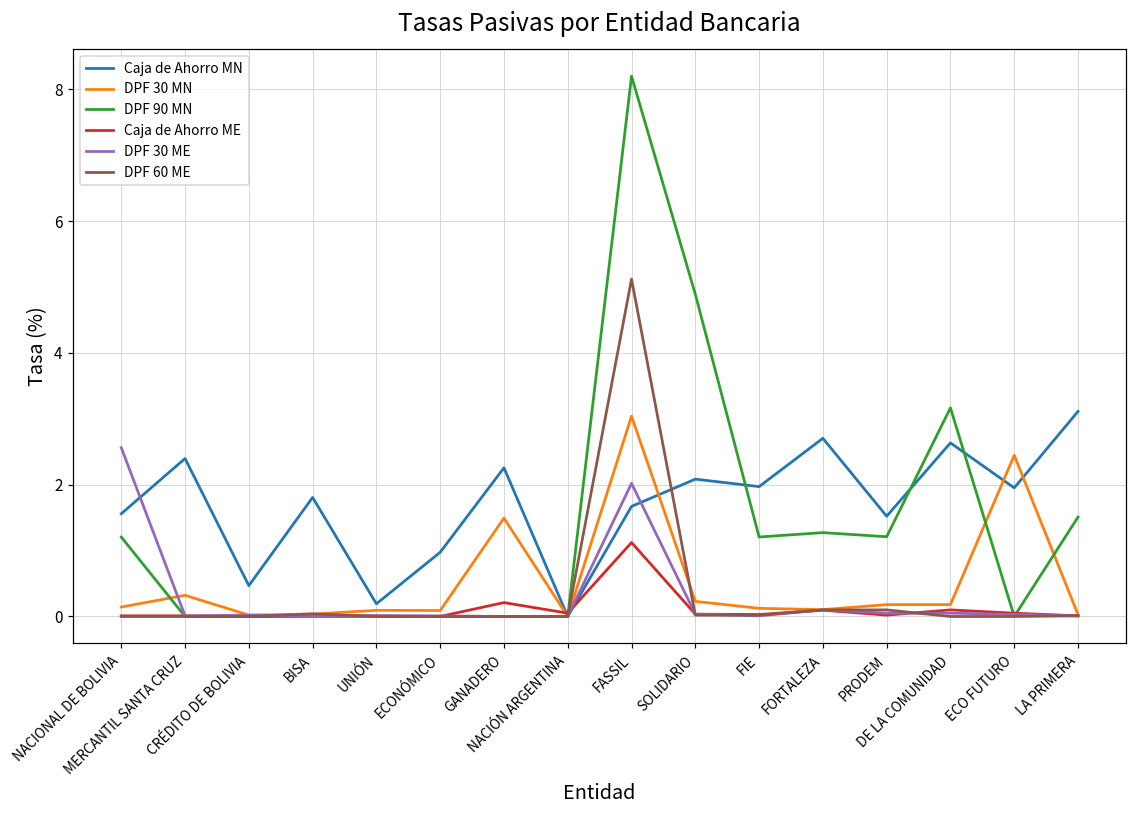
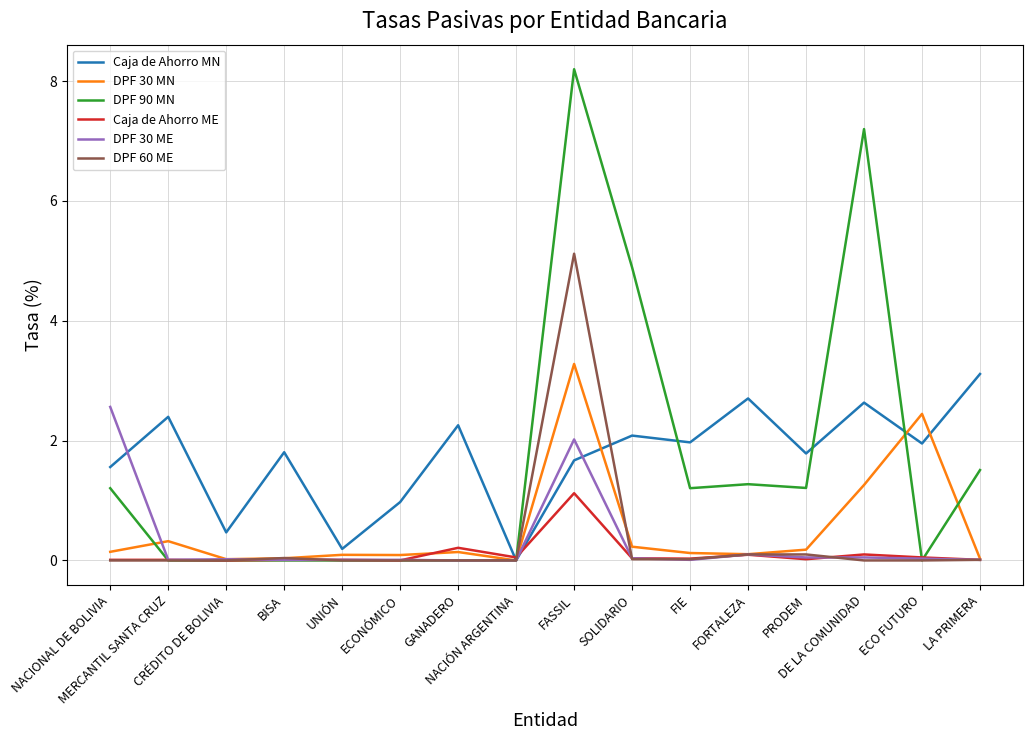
  {
    "Caja de Ahorro MN": {
      "NACIONAL DE BOLIVIA": 1.6,
      "MERCANTIL SANTA CRUZ": 2.4,
      "CRÉDITO DE BOLIVIA": 0.5,
      "BISA": 1.8,
      "UNIÓN": 0.2,
      "ECONÓMICO": 1.0,
      "GANADERO": 2.3,
      "FASSIL": 1.7,
      "SOLIDARIO": 2.1,
      "FIE": 2.0,
      "FORTALEZA": 2.7,
-     "PRODEM": 1.5,
+     "PRODEM": 1.8,
      "DE LA COMUNIDAD": 2.6,
      "ECO FUTURO": 2.0,
      "LA PRIMERA": 3.1
    },
    "DPF 30 MN": {
      "NACIONAL DE BOLIVIA": 0.1,
      "MERCANTIL SANTA CRUZ": 0.3,
      "UNIÓN": 0.1,
      "ECONÓMICO": 0.1,
-     "GANADERO": 1.5,
-     "FASSIL": 3.0,
+     "GANADERO": 0.1,
+     "FASSIL": 3.3,
      "SOLIDARIO": 0.2,
      "FIE": 0.1,
      "PRODEM": 0.2,
-     "DE LA COMUNIDAD": 0.2,
+     "DE LA COMUNIDAD": 1.3,
      "ECO FUTURO": 2.4
    },
    "DPF 90 MN": {
      "NACIONAL DE BOLIVIA": 1.2,
      "FASSIL": 8.2,
      "SOLIDARIO": 4.9,
      "FIE": 1.2,
      "FORTALEZA": 1.3,
      "PRODEM": 1.2,
-     "DE LA COMUNIDAD": 3.2,
+     "DE LA COMUNIDAD": 7.2,
      "LA PRIMERA": 1.5
    },
    "Caja de Ahorro ME": {
      "GANADERO": 0.2,
      "NACIÓN ARGENTINA": 0.1,
      "FASSIL": 1.1,
      "DE LA COMUNIDAD": 0.1
    },
    "DPF 30 ME": {
      "NACIONAL DE BOLIVIA": 2.6,
      "FASSIL": 2.0,
      "DE LA COMUNIDAD": 0.1
    },
    "DPF 60 ME": {
      "FASSIL": 5.1,
      "PRODEM": 0.1,
      "DE LA COMUNIDAD": 0.0
    }
  }
